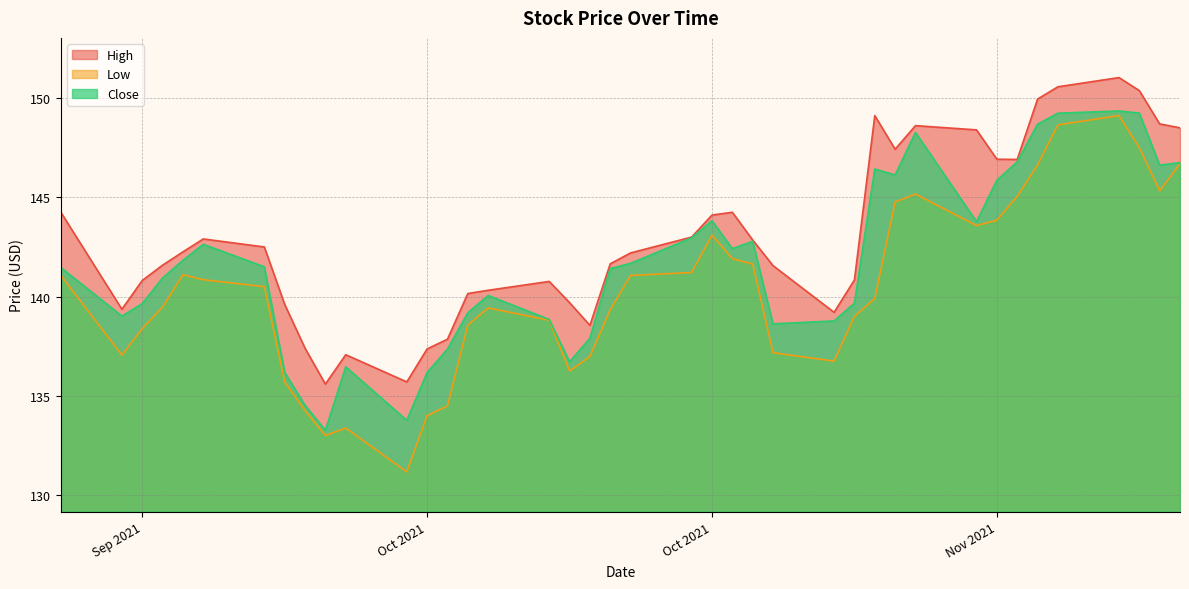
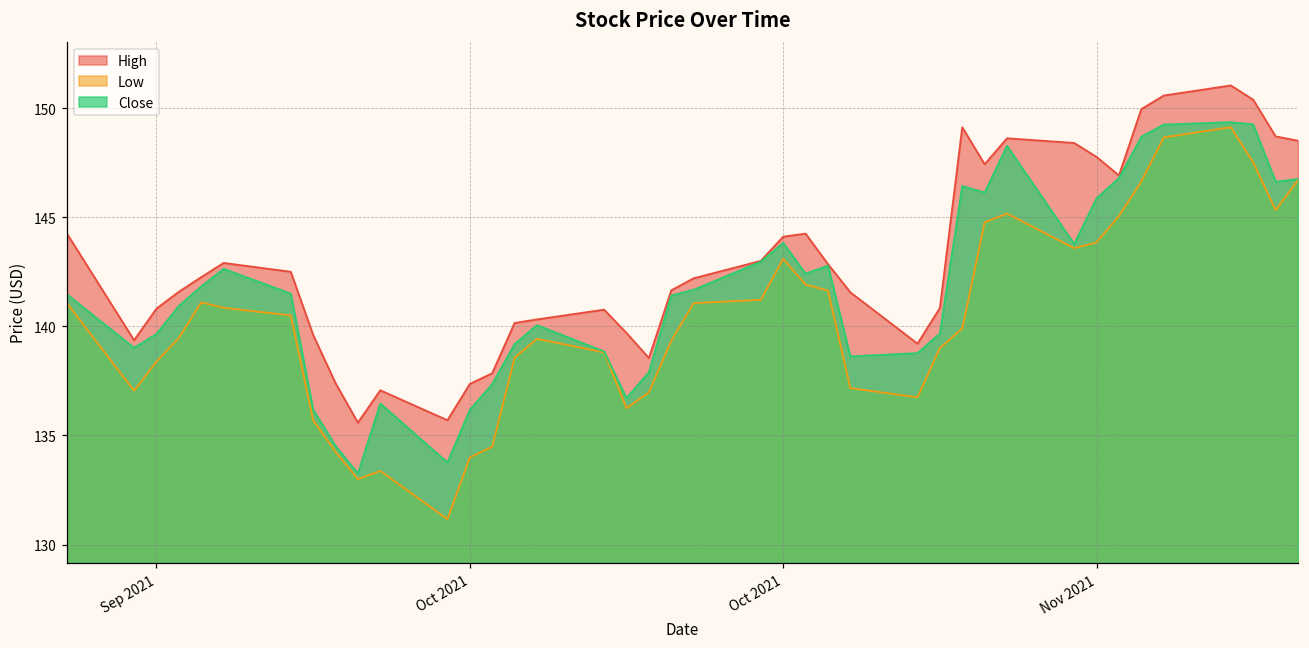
  {
    "High": {
      "Sep 2021": 140.8,
-     "Nov 2021": 146.9
+     "Nov 2021": 147.8
    },
    "Low": {
      "Sep 2021": 138.4,
      "Nov 2021": 143.8
    },
    "Close": {
      "Sep 2021": 139.6,
      "Nov 2021": 145.9
    }
  }
